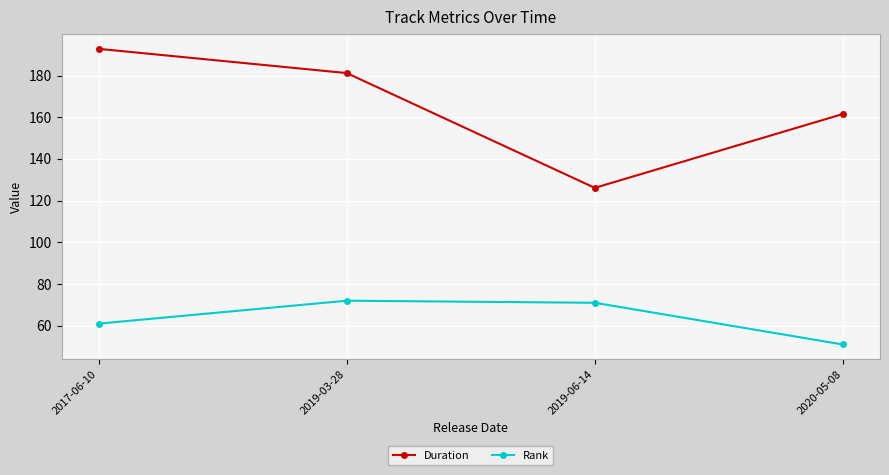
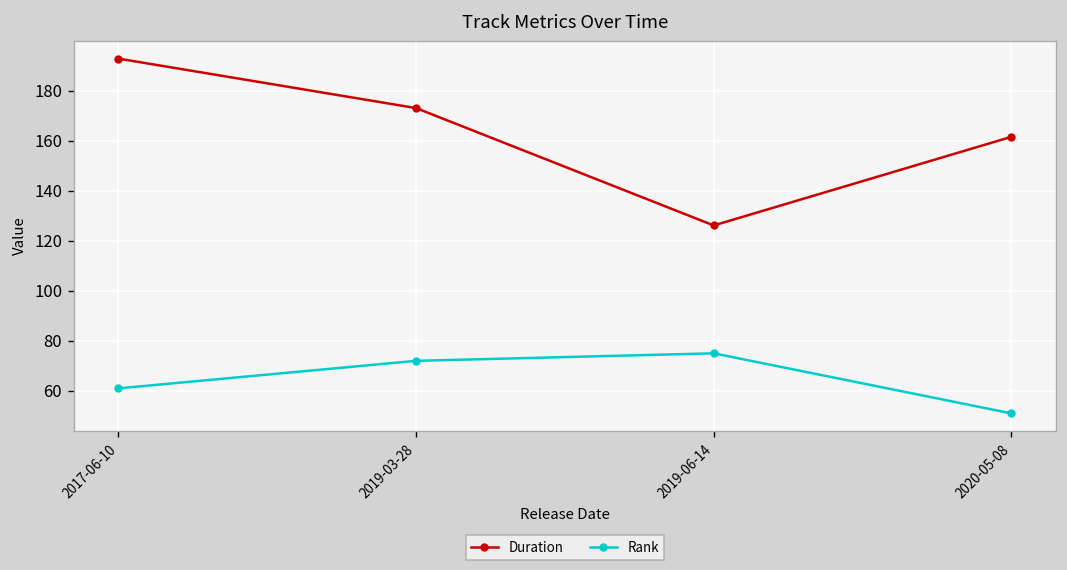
  {
    "Duration": {
      "2017-06-10": 193,
-     "2019-03-28": 181,
+     "2019-03-28": 173,
      "2019-06-14": 126,
      "2020-05-08": 162
    },
    "Rank": {
      "2017-06-10": 61,
      "2019-03-28": 72,
-     "2019-06-14": 71,
+     "2019-06-14": 75,
      "2020-05-08": 51
    }
  }
